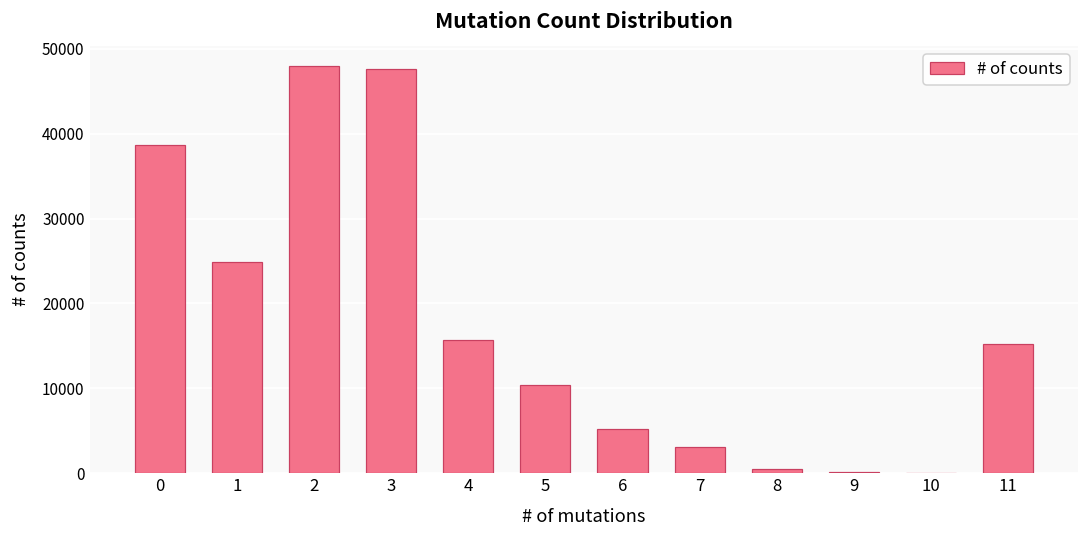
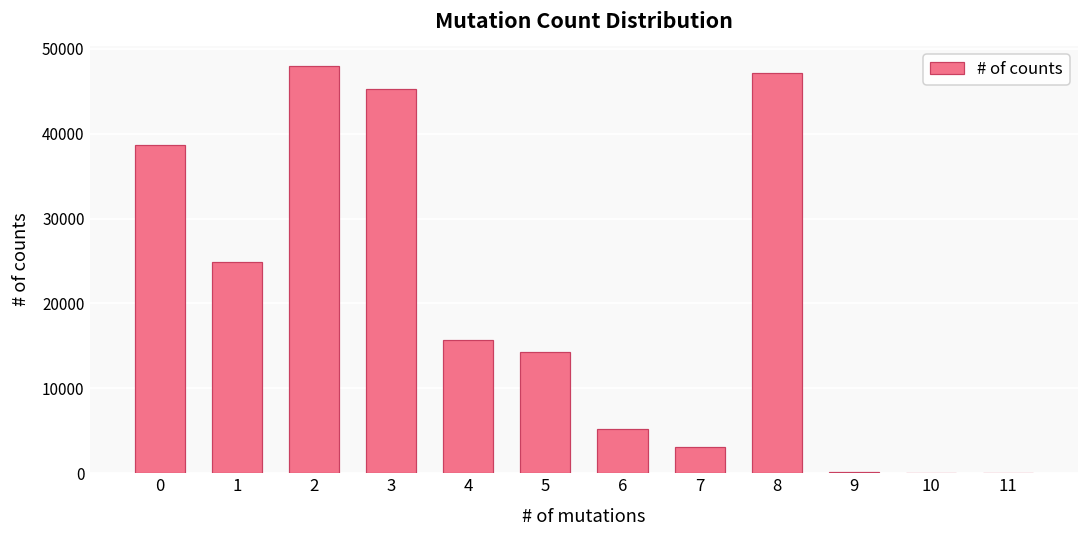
  {
    "0": 39000,
    "1": 25000,
    "2": 48000,
-   "3": 48000,
+   "3": 45000,
    "4": 16000,
-   "5": 10000,
+   "5": 14000,
    "6": 5000,
    "7": 3000,
-   "8": 0,
-   "11": 15000
+   "8": 47000,
+   "11": 0
  }
